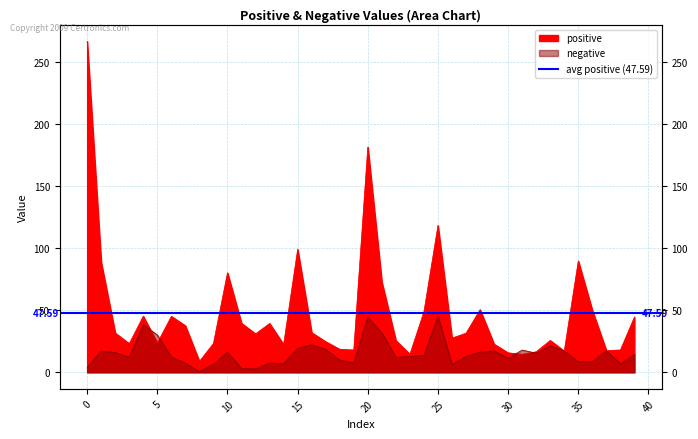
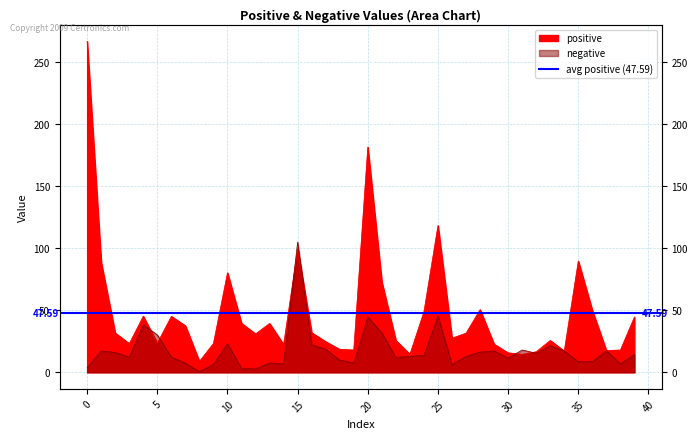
  {
    "positive": {
      "0": 267,
      "5": 24,
      "10": 80,
      "15": 99,
      "20": 182,
      "25": 118,
      "30": 16,
      "35": 90
    },
    "negative": {
      "0": 4,
      "5": 30,
-     "10": 16,
-     "15": 19,
+     "10": 23,
+     "15": 105,
      "20": 45,
      "25": 45,
      "30": 11,
      "35": 9
    }
  }
